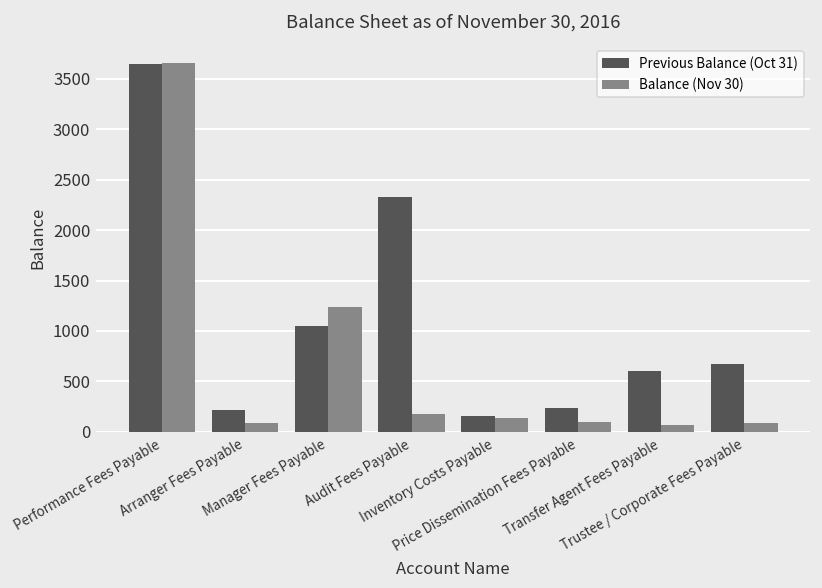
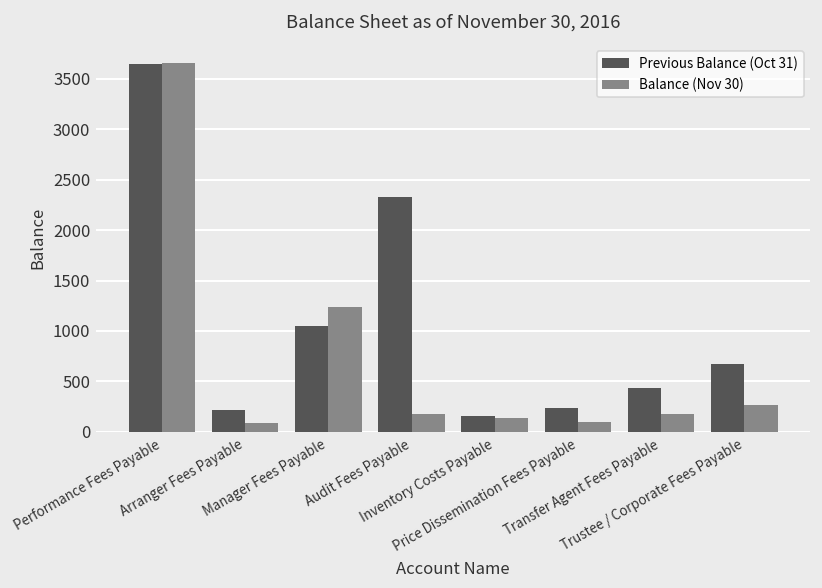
  {
    "Previous Balance (Oct 31)": {
      "Performance Fees Payable": 3600,
      "Arranger Fees Payable": 200,
      "Manager Fees Payable": 1000,
      "Audit Fees Payable": 2300,
      "Inventory Costs Payable": 200,
      "Price Dissemination Fees Payable": 200,
-     "Transfer Agent Fees Payable": 600,
+     "Transfer Agent Fees Payable": 400,
      "Trustee / Corporate Fees Payable": 700
    },
    "Balance (Nov 30)": {
      "Performance Fees Payable": 3700,
      "Arranger Fees Payable": 100,
      "Manager Fees Payable": 1200,
      "Audit Fees Payable": 200,
      "Inventory Costs Payable": 100,
      "Price Dissemination Fees Payable": 100,
-     "Transfer Agent Fees Payable": 100,
-     "Trustee / Corporate Fees Payable": 100
+     "Transfer Agent Fees Payable": 200,
+     "Trustee / Corporate Fees Payable": 300
    }
  }
